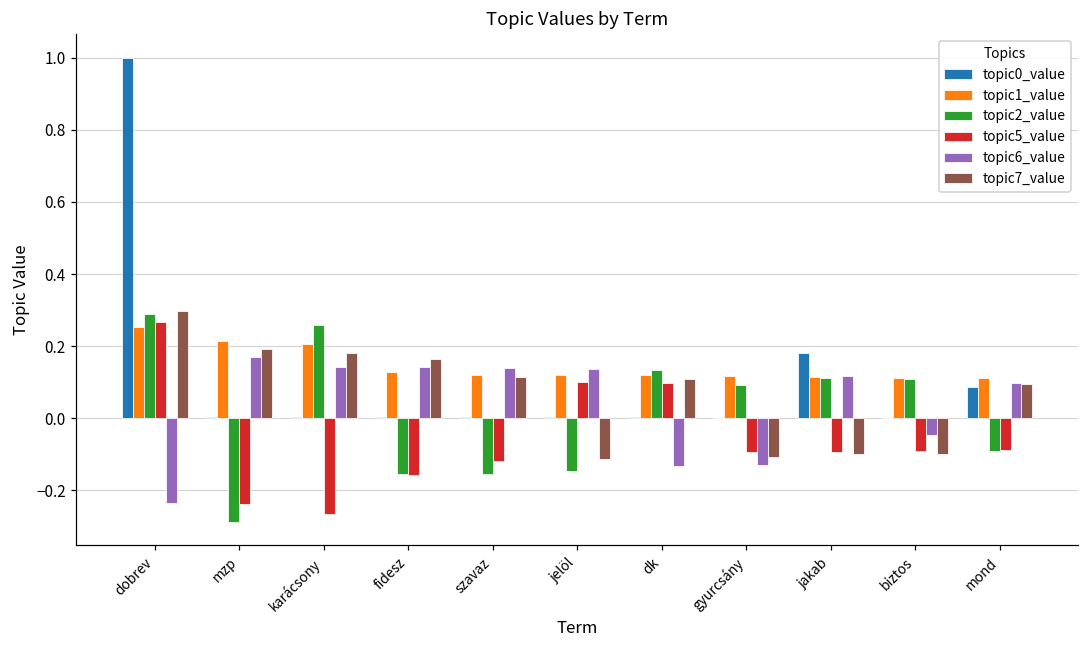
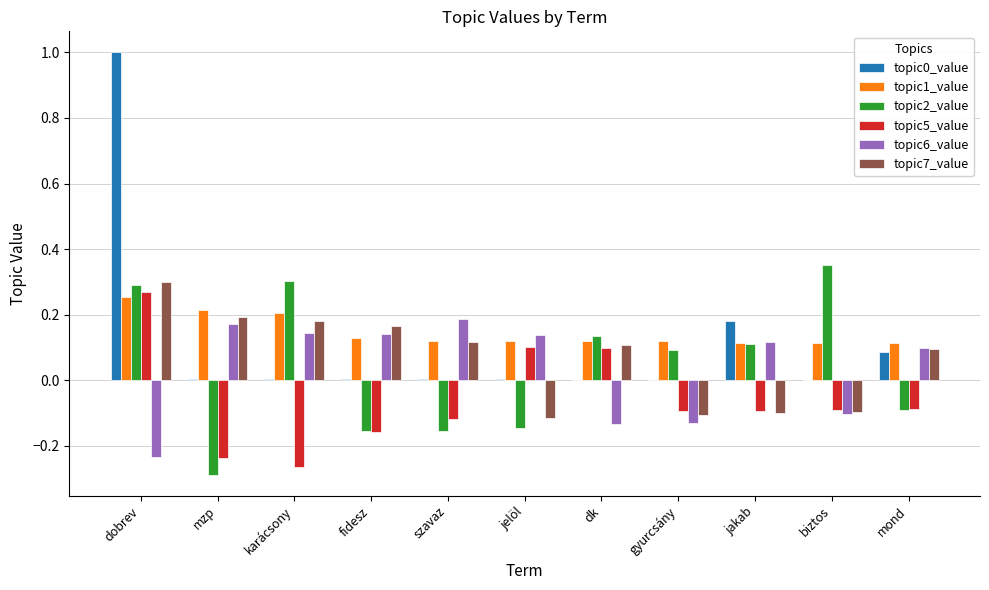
  {
    "topic0_value": {
      "dobrev": 1.00,
      "jakab": 0.18,
      "mond": 0.09
    },
    "topic1_value": {
      "dobrev": 0.25,
      "mzp": 0.22,
      "karácsony": 0.20,
      "fidesz": 0.13,
      "szavaz": 0.12,
      "jelöl": 0.12,
      "dk": 0.12,
      "gyurcsány": 0.12,
      "jakab": 0.11,
      "biztos": 0.11,
      "mond": 0.11
    },
    "topic2_value": {
      "dobrev": 0.29,
      "mzp": -0.29,
-     "karácsony": 0.26,
+     "karácsony": 0.30,
      "fidesz": -0.15,
      "szavaz": -0.15,
      "jelöl": -0.14,
      "dk": 0.13,
      "gyurcsány": 0.09,
      "jakab": 0.11,
-     "biztos": 0.11,
+     "biztos": 0.35,
      "mond": -0.09
    },
    "topic5_value": {
      "dobrev": 0.27,
      "mzp": -0.24,
      "karácsony": -0.27,
      "fidesz": -0.16,
      "szavaz": -0.12,
      "jelöl": 0.10,
      "dk": 0.10,
      "gyurcsány": -0.09,
      "jakab": -0.09,
      "biztos": -0.09,
      "mond": -0.09
    },
    "topic6_value": {
      "dobrev": -0.23,
      "mzp": 0.17,
      "karácsony": 0.14,
      "fidesz": 0.14,
-     "szavaz": 0.14,
+     "szavaz": 0.19,
      "jelöl": 0.14,
      "dk": -0.13,
      "gyurcsány": -0.13,
      "jakab": 0.12,
-     "biztos": -0.05,
+     "biztos": -0.10,
      "mond": 0.10
    },
    "topic7_value": {
      "dobrev": 0.30,
      "mzp": 0.19,
      "karácsony": 0.18,
      "fidesz": 0.17,
      "szavaz": 0.12,
      "jelöl": -0.11,
      "dk": 0.11,
      "gyurcsány": -0.11,
      "jakab": -0.10,
      "biztos": -0.10,
      "mond": 0.10
    }
  }
